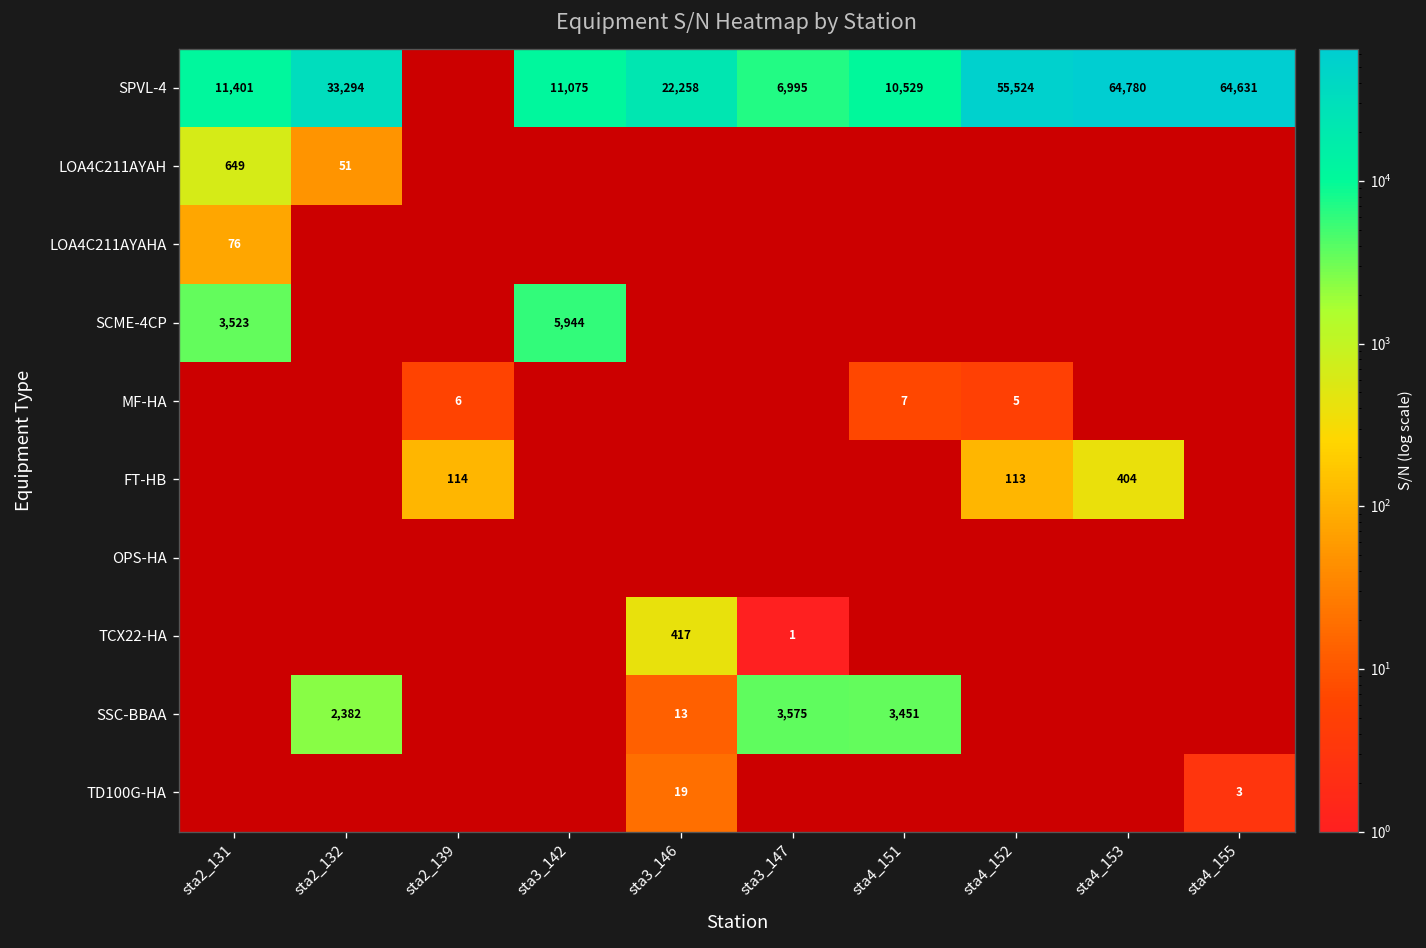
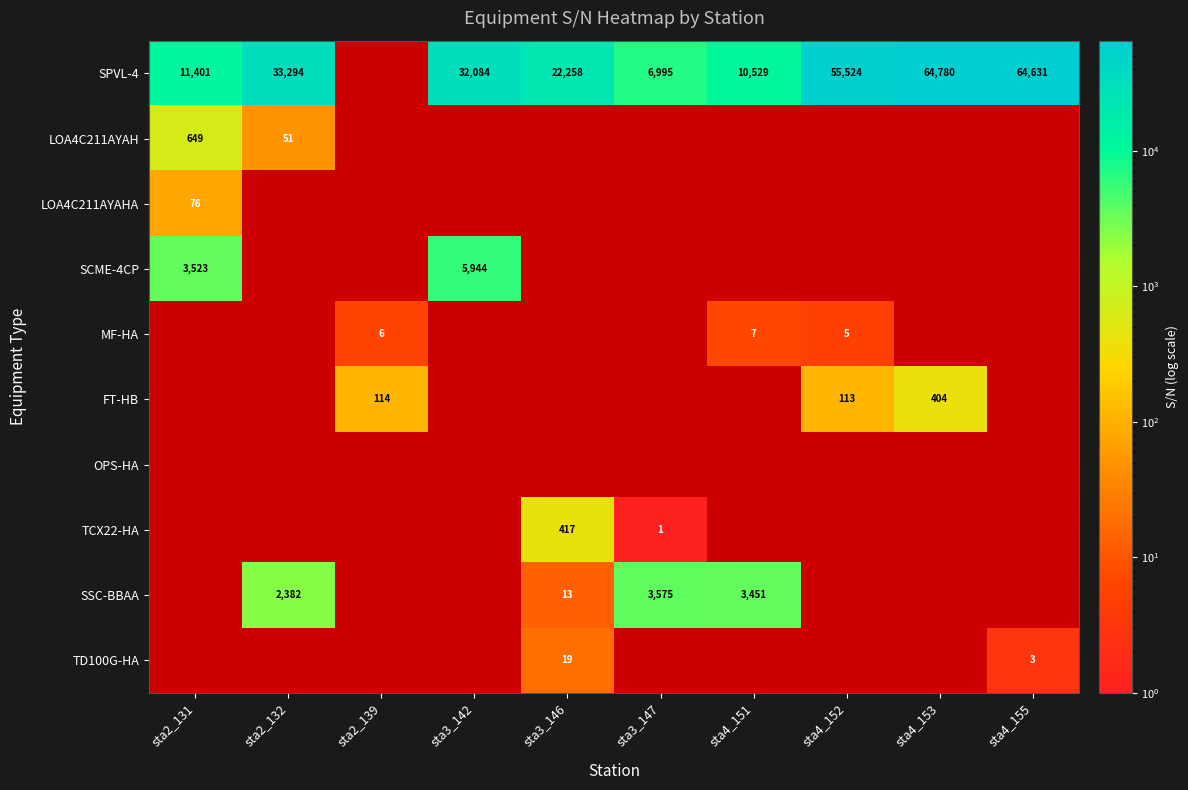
  {
    "SPVL-4": {
      "sta2_131": "11,401",
      "sta2_132": "33,294",
-     "sta3_142": "11,075",
+     "sta3_142": "32,084",
      "sta3_146": "22,258",
      "sta3_147": "6,995",
      "sta4_151": "10,529",
      "sta4_152": "55,524",
      "sta4_153": "64,780",
      "sta4_155": "64,631"
    },
    "LOA4C211AYAH": {
      "sta2_131": "649",
      "sta2_132": "51"
    },
    "LOA4C211AYAHA": {
      "sta2_131": "76"
    },
    "SCME-4CP": {
      "sta2_131": "3,523",
      "sta3_142": "5,944"
    },
    "MF-HA": {
      "sta2_139": "6",
      "sta4_151": "7",
      "sta4_152": "5"
    },
    "FT-HB": {
      "sta2_139": "114",
      "sta4_152": "113",
      "sta4_153": "404"
    },
    "TCX22-HA": {
      "sta3_146": "417",
      "sta3_147": "1"
    },
    "SSC-BBAA": {
      "sta2_132": "2,382",
      "sta3_146": "13",
      "sta3_147": "3,575",
      "sta4_151": "3,451"
    },
    "TD100G-HA": {
      "sta3_146": "19",
      "sta4_155": "3"
    }
  }
